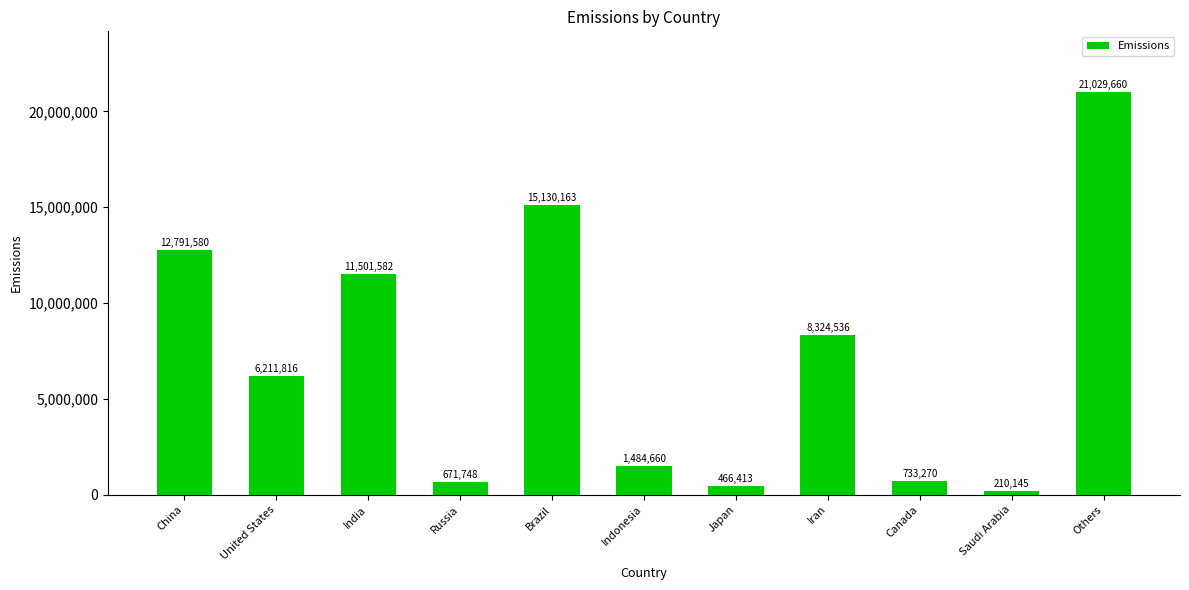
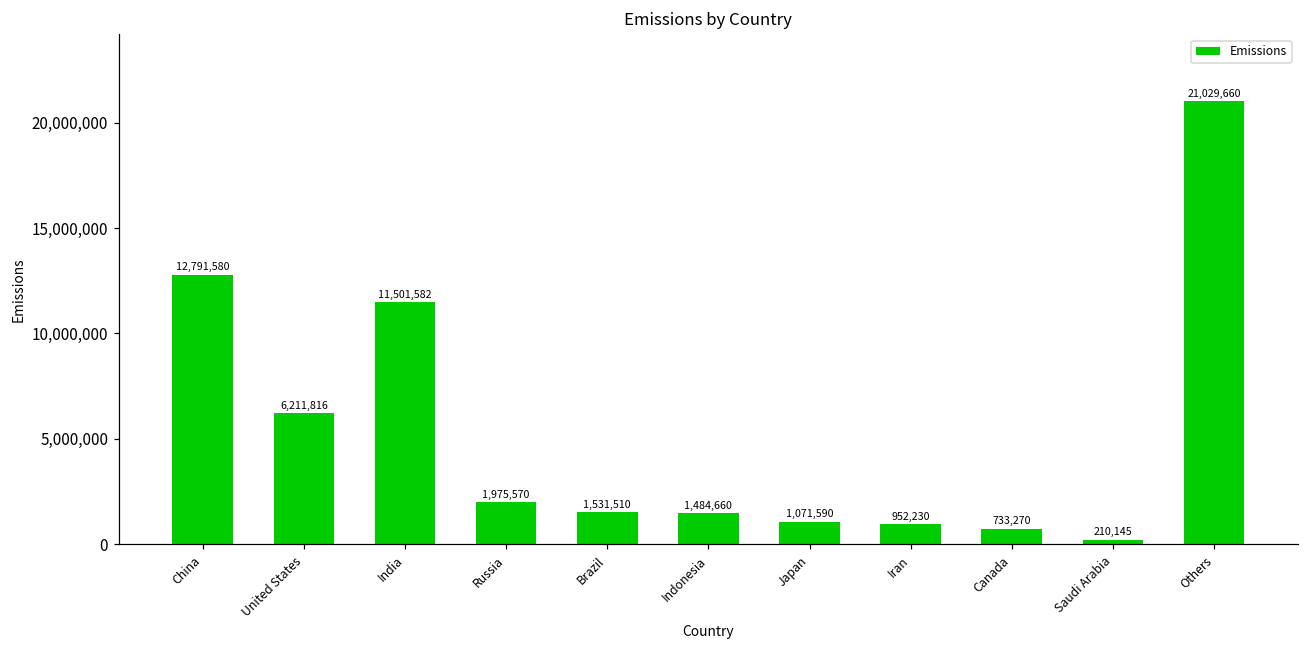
  {
    "China": "12,791,580",
    "United States": "6,211,816",
    "India": "11,501,582",
-   "Russia": "671,748",
-   "Brazil": "15,130,163",
+   "Russia": "1,975,570",
+   "Brazil": "1,531,510",
    "Indonesia": "1,484,660",
-   "Japan": "466,413",
-   "Iran": "8,324,536",
+   "Japan": "1,071,590",
+   "Iran": "952,230",
    "Canada": "733,270",
    "Saudi Arabia": "210,145",
    "Others": "21,029,660"
  }
